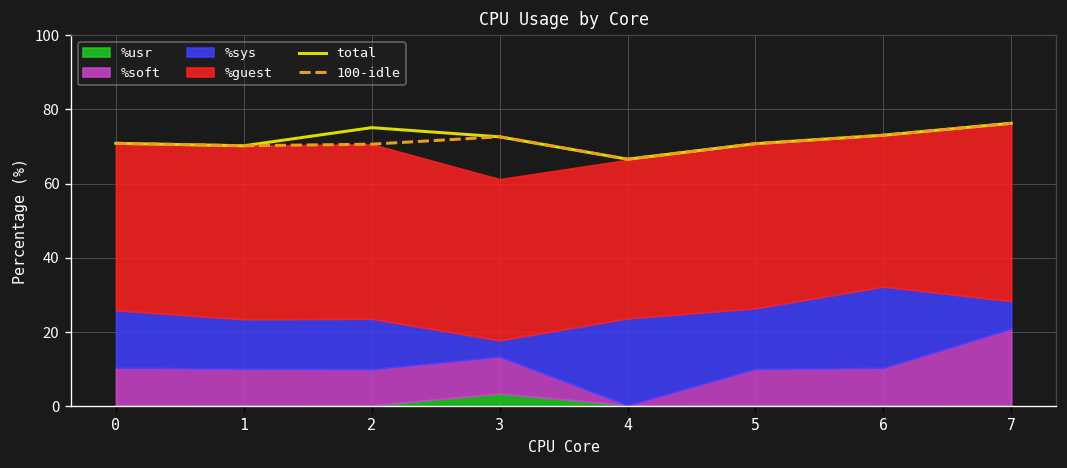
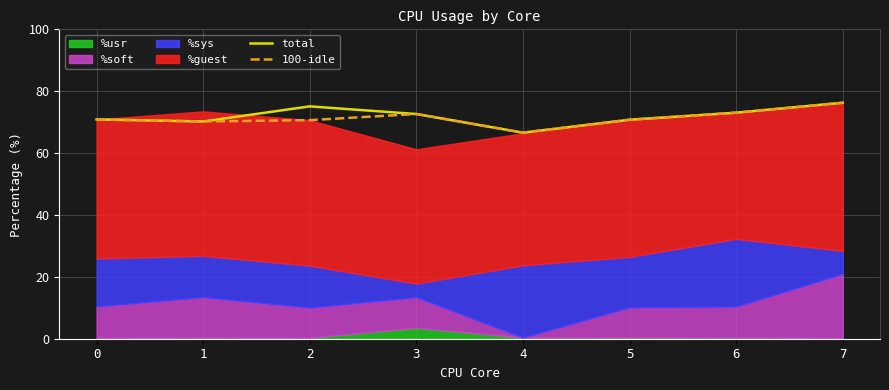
  {
    "total": {
      "2": 75
    },
    "%usr": {
      "3": 4
    },
    "%soft": {
      "0": 10,
-     "1": 10,
+     "1": 13,
      "2": 10,
      "3": 10,
      "5": 10,
      "6": 10,
      "7": 21
    },
    "%sys": {
      "0": 15,
      "1": 13,
      "2": 14,
      "3": 4,
      "4": 23,
      "5": 16,
      "6": 22,
      "7": 7
    },
    "%guest": {
      "3": 43
    }
  }
